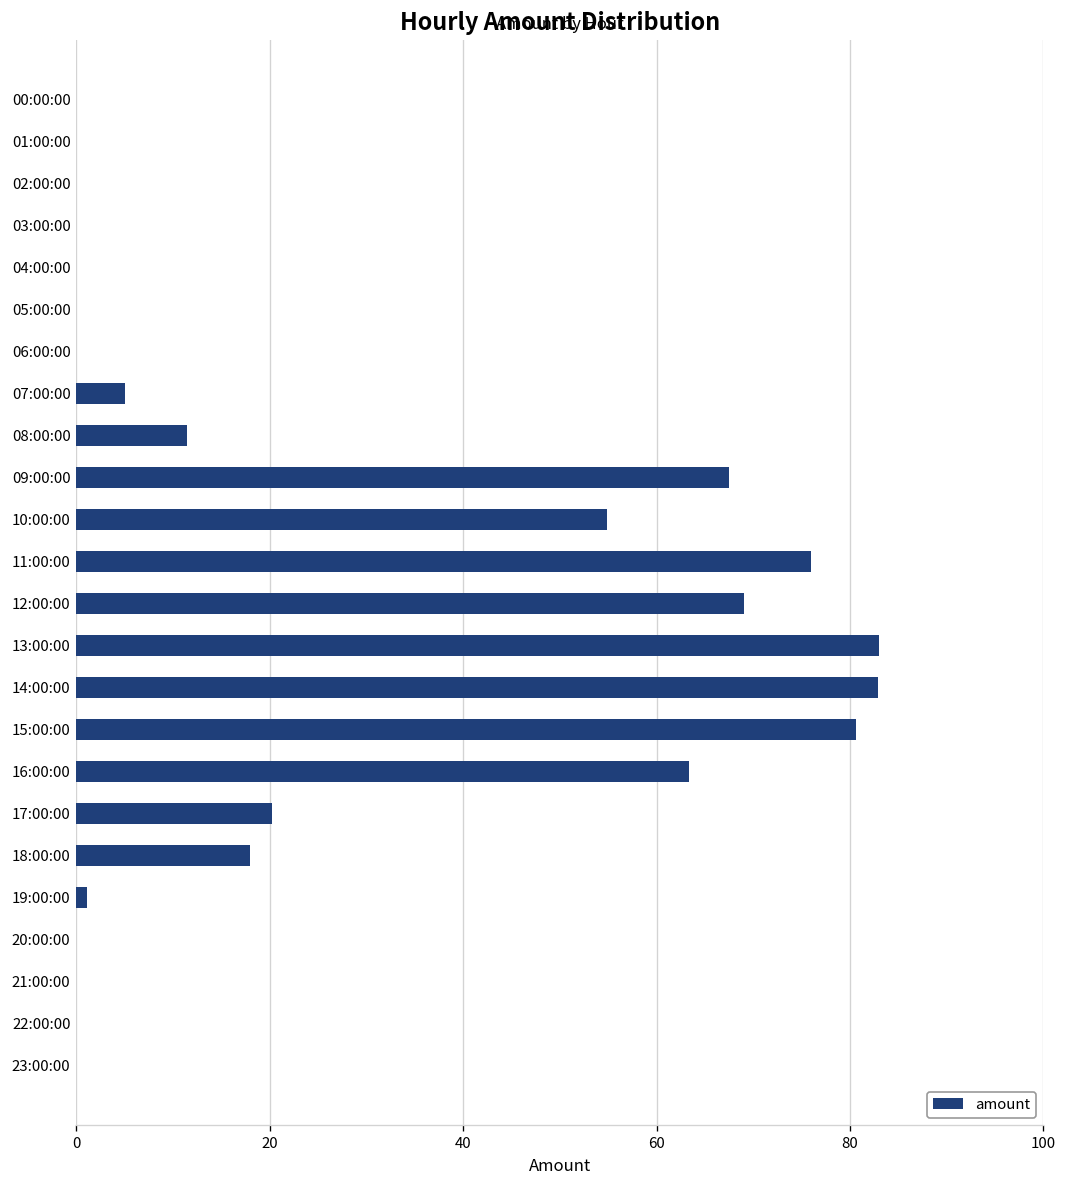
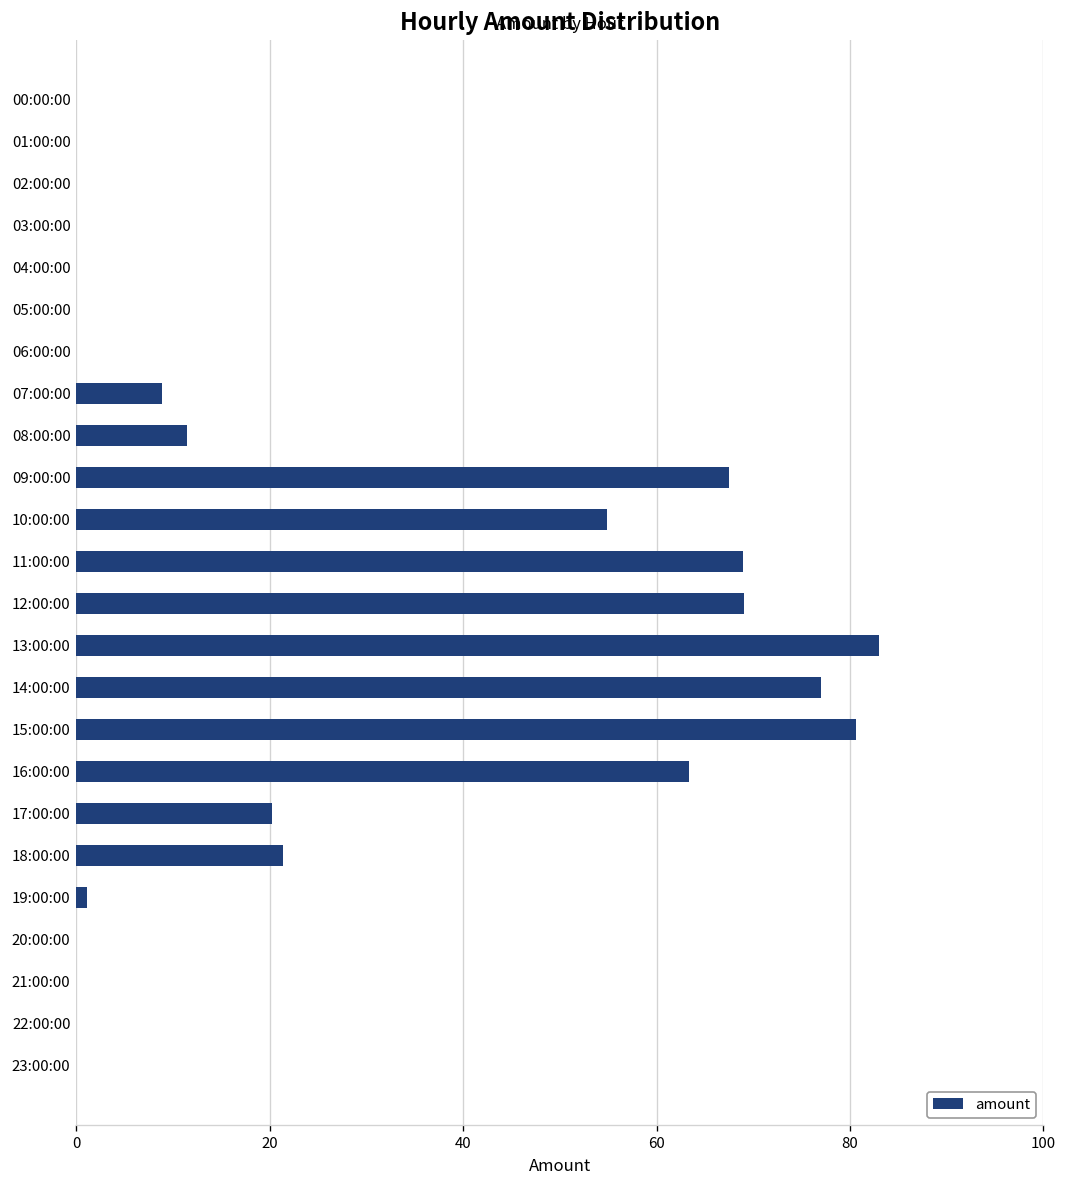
  {
    "00:00:00": 0,
    "01:00:00": 0,
    "02:00:00": 0,
    "03:00:00": 0,
    "04:00:00": 0,
    "05:00:00": 0,
    "06:00:00": 0,
-   "07:00:00": 5,
+   "07:00:00": 9,
    "08:00:00": 11,
    "09:00:00": 68,
    "10:00:00": 55,
-   "11:00:00": 76,
+   "11:00:00": 69,
    "12:00:00": 69,
    "13:00:00": 83,
-   "14:00:00": 83,
+   "14:00:00": 77,
    "15:00:00": 81,
    "16:00:00": 63,
    "17:00:00": 20,
-   "18:00:00": 18,
+   "18:00:00": 21,
    "19:00:00": 1,
    "20:00:00": 0,
    "21:00:00": 0,
    "22:00:00": 0,
    "23:00:00": 0
  }
